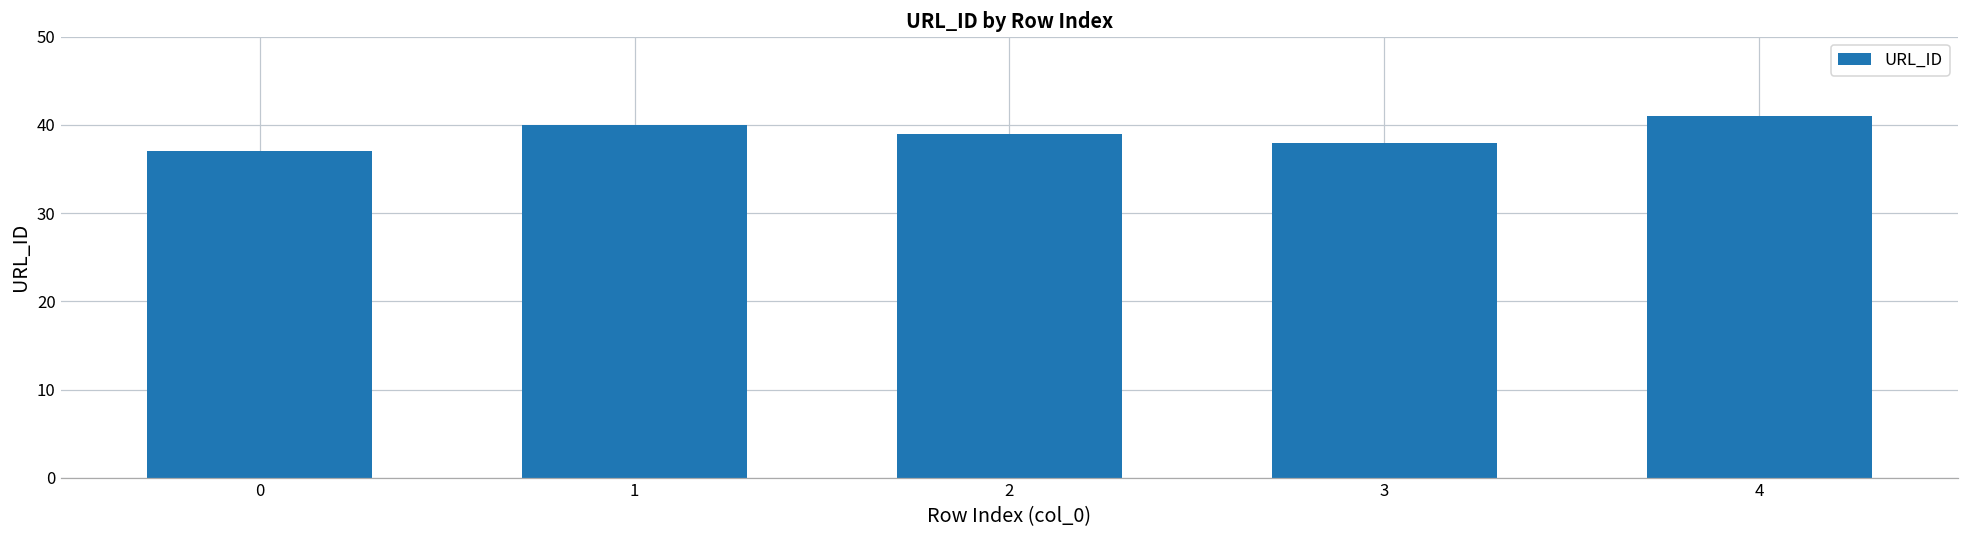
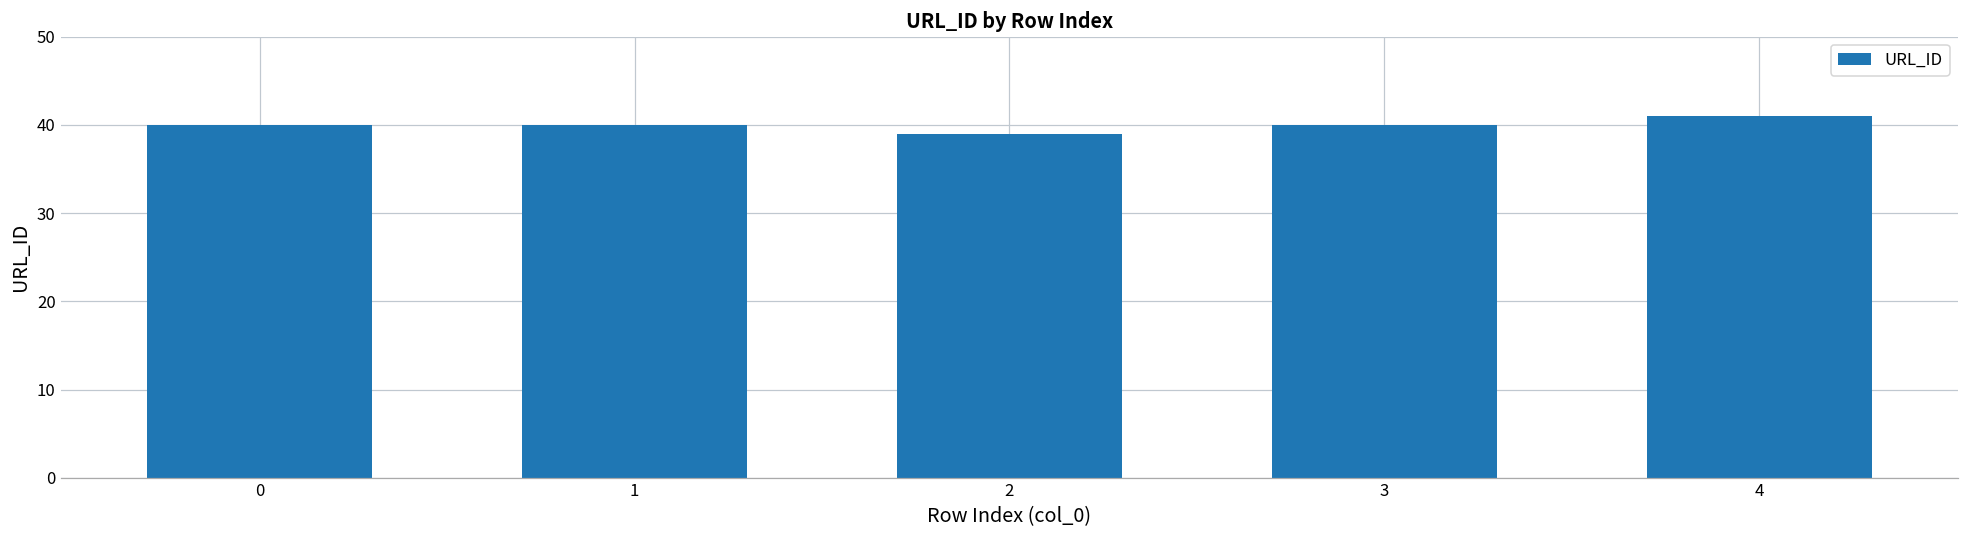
  {
-   "0": 37,
+   "0": 40,
    "1": 40,
    "2": 39,
-   "3": 38,
+   "3": 40,
    "4": 41
  }
